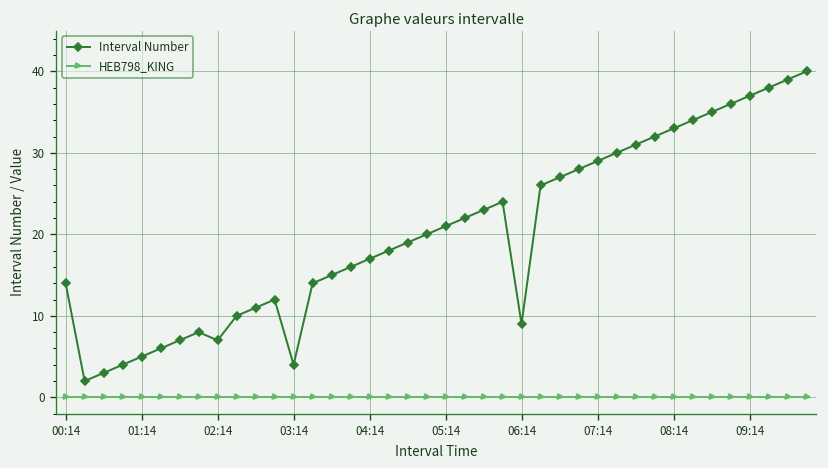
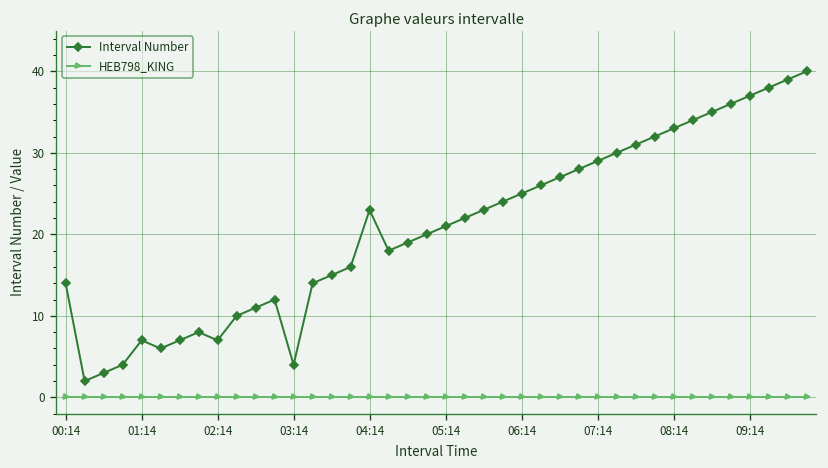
  {
    "Interval Number": {
      "00:14": 14,
-     "01:14": 5,
+     "01:14": 7,
      "02:14": 7,
      "03:14": 4,
-     "04:14": 17,
+     "04:14": 23,
      "05:14": 21,
-     "06:14": 9,
+     "06:14": 25,
      "07:14": 29,
      "08:14": 33,
      "09:14": 37
    },
    "HEB798_KING": {
      "00:14": 0,
      "01:14": 0,
      "02:14": 0,
      "03:14": 0,
      "04:14": 0,
      "05:14": 0,
      "06:14": 0,
      "07:14": 0,
      "08:14": 0,
      "09:14": 0
    }
  }
